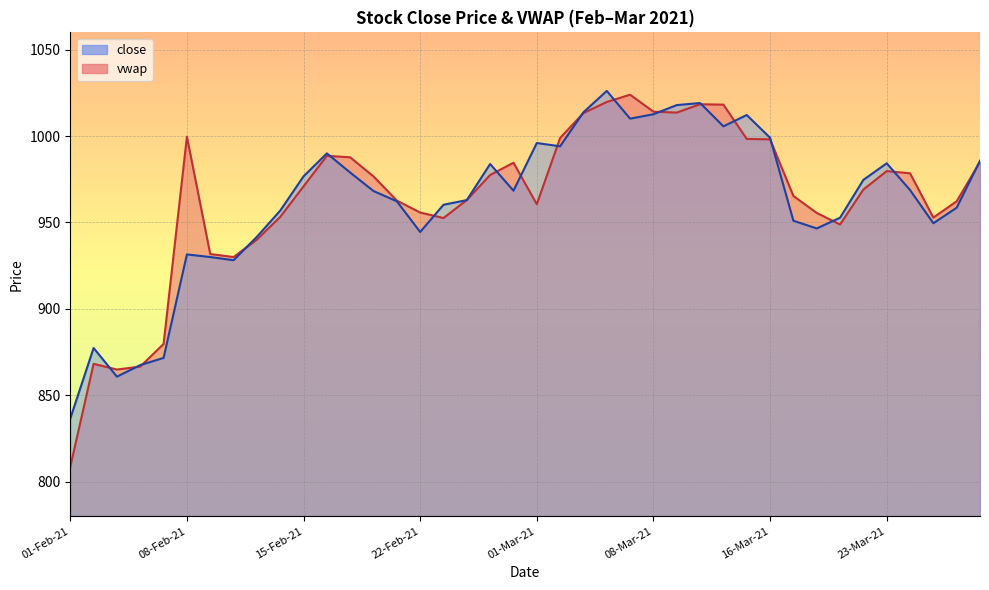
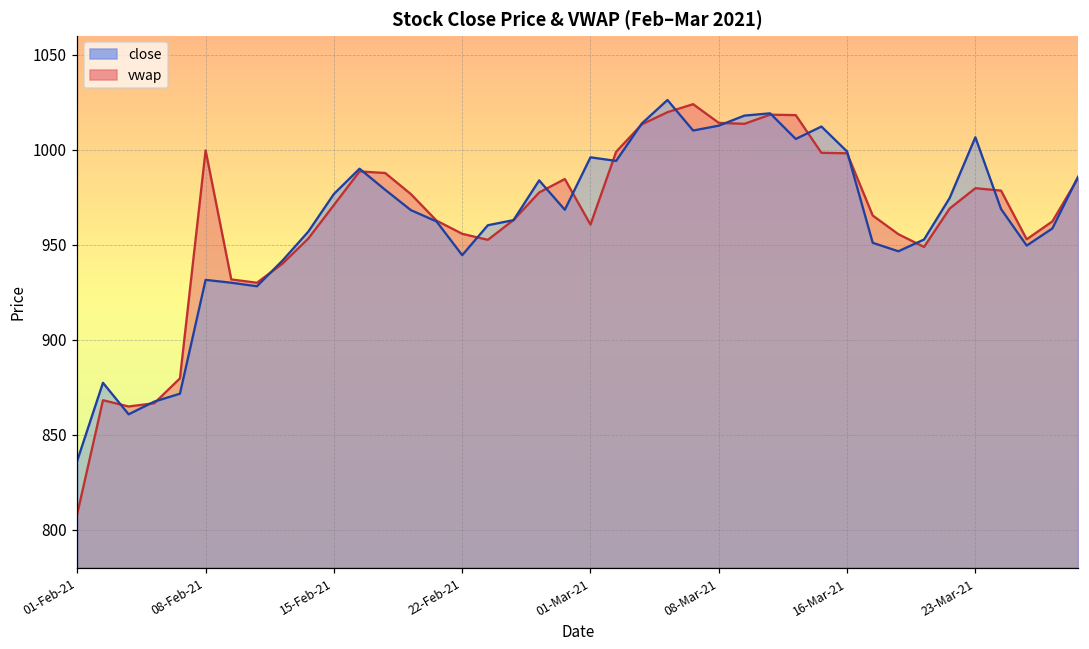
  {
    "vwap": {
      "01-Feb-21": 808,
      "08-Feb-21": 1000,
      "15-Feb-21": 971,
      "22-Feb-21": 956,
      "01-Mar-21": 961,
      "23-Mar-21": 980
    },
    "close": {
      "01-Feb-21": 836,
      "08-Feb-21": 931,
      "15-Feb-21": 977,
      "22-Feb-21": 944,
      "01-Mar-21": 996,
-     "23-Mar-21": 984
+     "23-Mar-21": 1007
    }
  }
